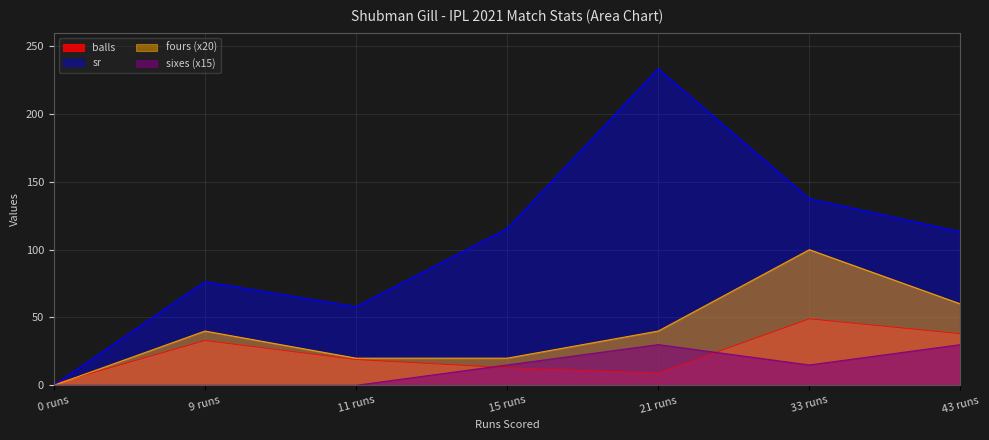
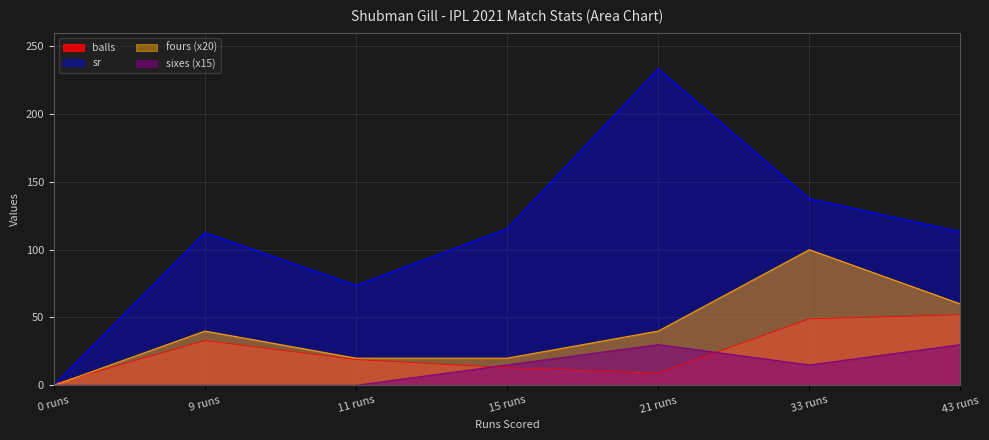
  {
    "balls": {
      "9 runs": 33,
      "15 runs": 13,
      "21 runs": 9,
      "33 runs": 49,
-     "43 runs": 38
+     "43 runs": 52
    },
    "sr": {
-     "9 runs": 76,
-     "11 runs": 58,
+     "9 runs": 113,
+     "11 runs": 74,
      "15 runs": 115,
      "21 runs": 233,
      "33 runs": 138,
      "43 runs": 113
    },
    "fours (x20)": {
      "9 runs": 40,
      "15 runs": 20,
      "21 runs": 40,
      "33 runs": 100,
      "43 runs": 60
    },
    "sixes (x15)": {
      "9 runs": 0,
      "11 runs": 0,
      "15 runs": 15,
      "21 runs": 30,
      "33 runs": 15,
      "43 runs": 30
    }
  }
